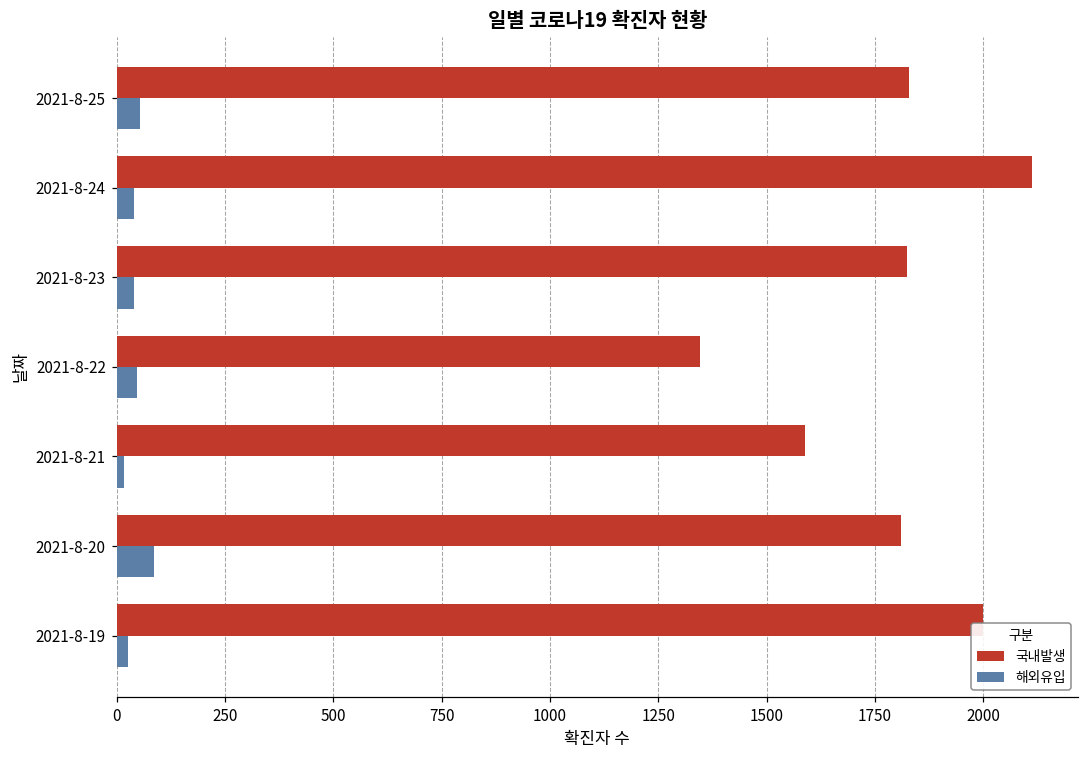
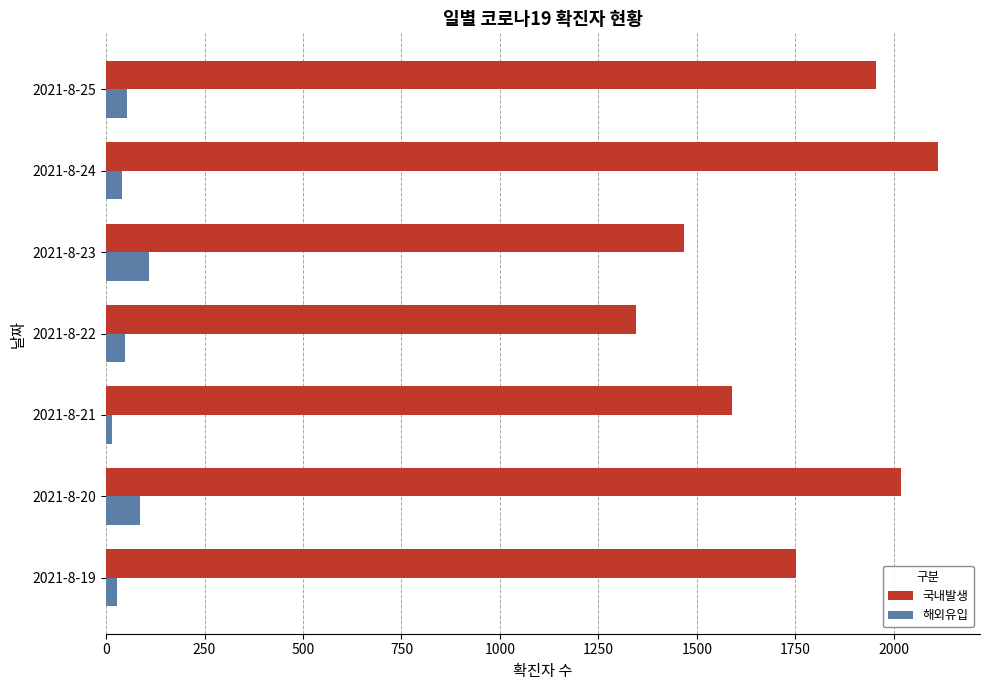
  {
    "국내발생": {
-     "2021-8-25": 1830,
+     "2021-8-25": 1950,
      "2021-8-24": 2110,
-     "2021-8-23": 1820,
+     "2021-8-23": 1470,
      "2021-8-22": 1350,
      "2021-8-21": 1590,
-     "2021-8-20": 1810,
-     "2021-8-19": 2000
+     "2021-8-20": 2020,
+     "2021-8-19": 1750
    },
    "해외유입": {
      "2021-8-25": 50,
      "2021-8-24": 40,
-     "2021-8-23": 40,
+     "2021-8-23": 110,
      "2021-8-22": 50,
      "2021-8-21": 20,
      "2021-8-20": 90,
      "2021-8-19": 30
    }
  }
